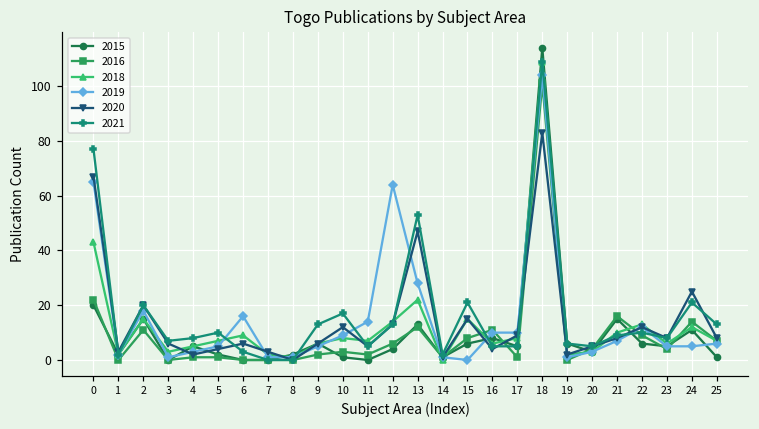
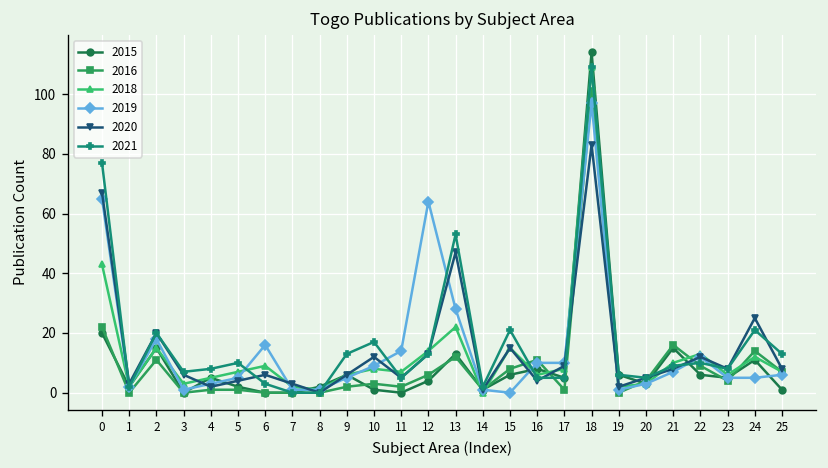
  {
    "2019": {
      "0": 65,
      "2": 18,
      "6": 16,
      "11": 14,
      "12": 64,
      "13": 28,
      "15": 0,
-     "18": 104,
+     "18": 97,
      "24": 5
    }
  }
